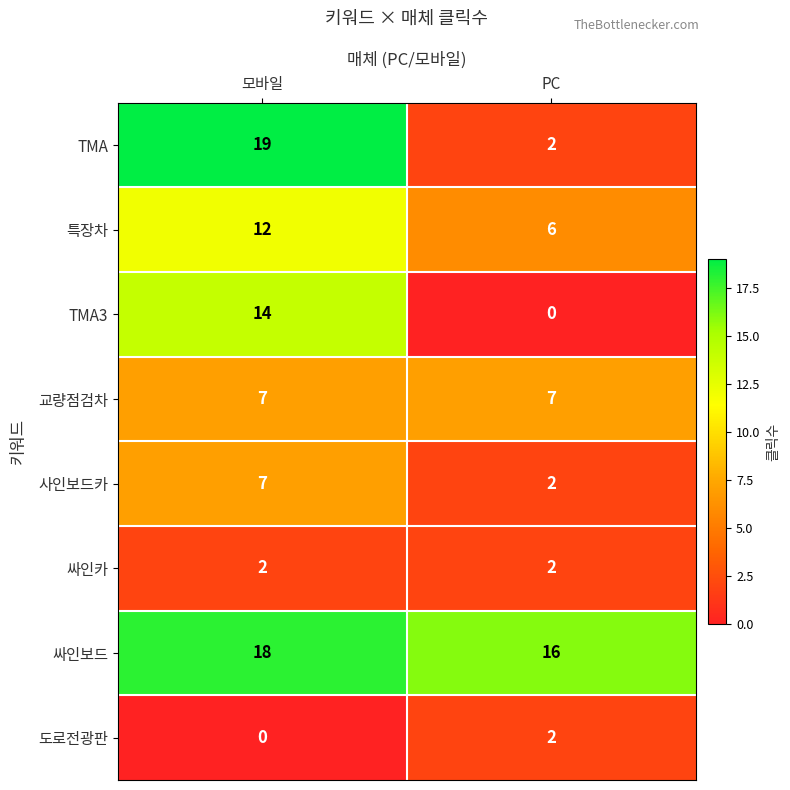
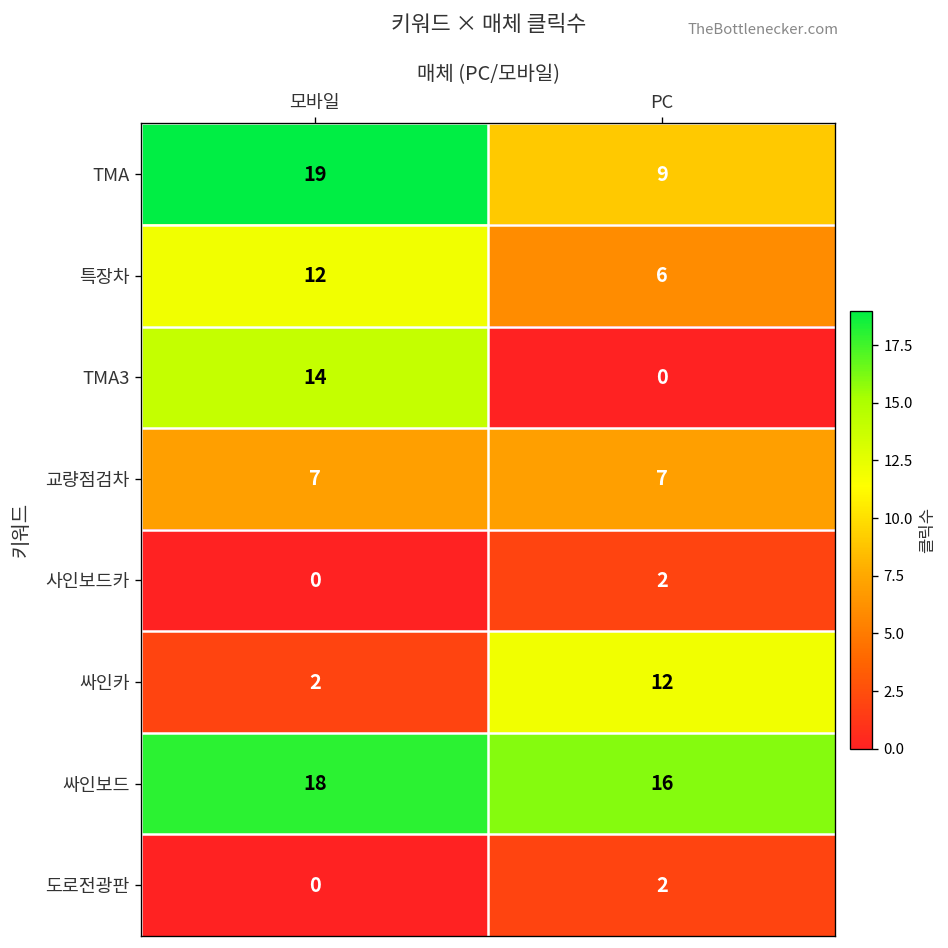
  {
    "TMA": {
      "모바일": 19,
-     "PC": 2
+     "PC": 9
    },
    "특장차": {
      "모바일": 12,
      "PC": 6
    },
    "TMA3": {
      "모바일": 14,
      "PC": 0
    },
    "교량점검차": {
      "모바일": 7,
      "PC": 7
    },
    "사인보드카": {
-     "모바일": 7,
+     "모바일": 0,
      "PC": 2
    },
    "싸인카": {
      "모바일": 2,
-     "PC": 2
+     "PC": 12
    },
    "싸인보드": {
      "모바일": 18,
      "PC": 16
    },
    "도로전광판": {
      "모바일": 0,
      "PC": 2
    }
  }
